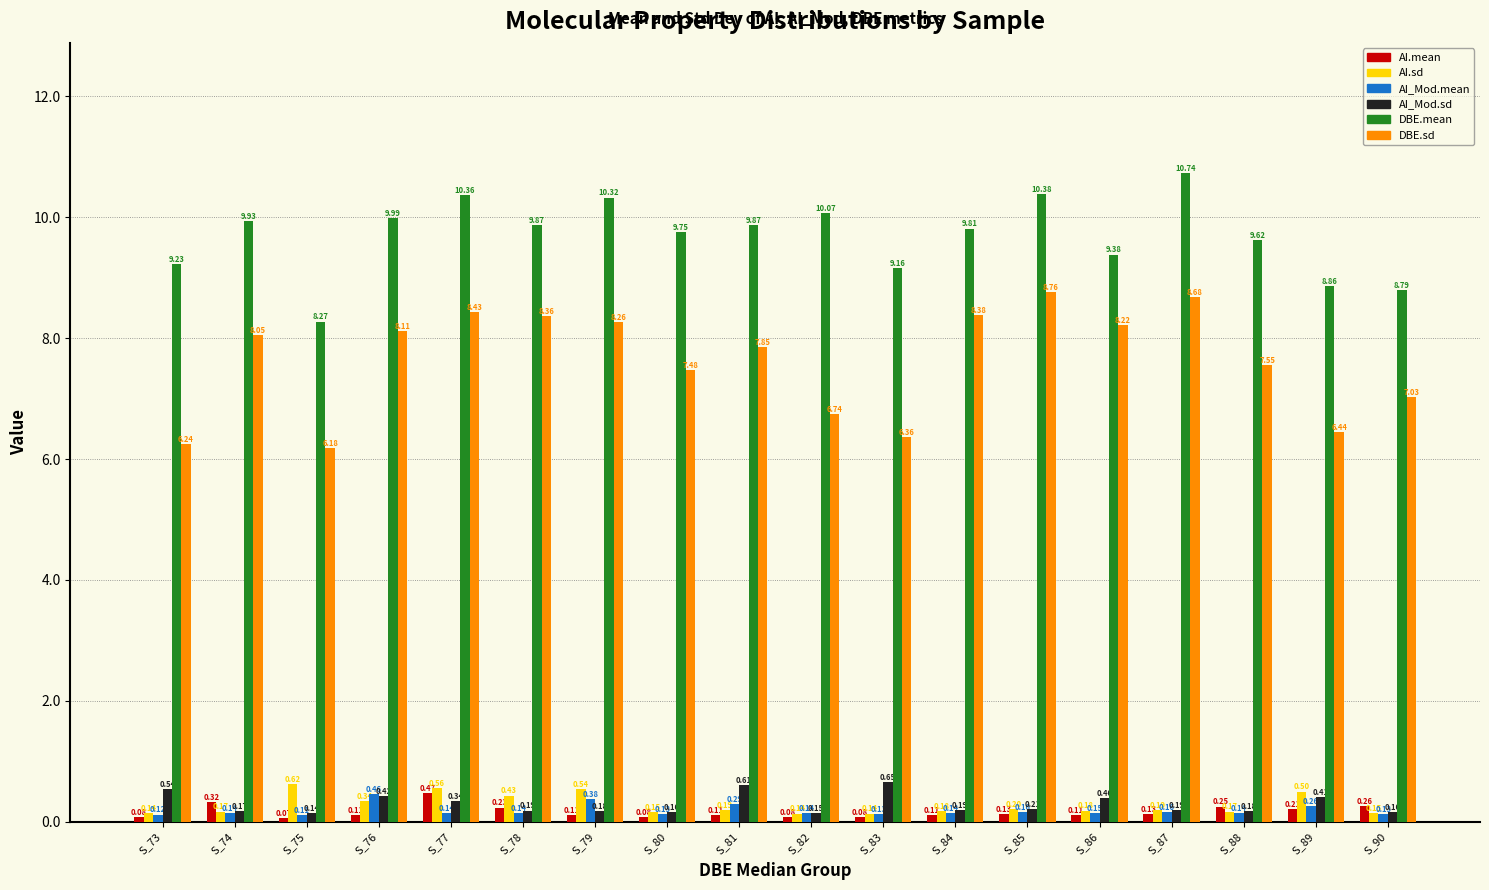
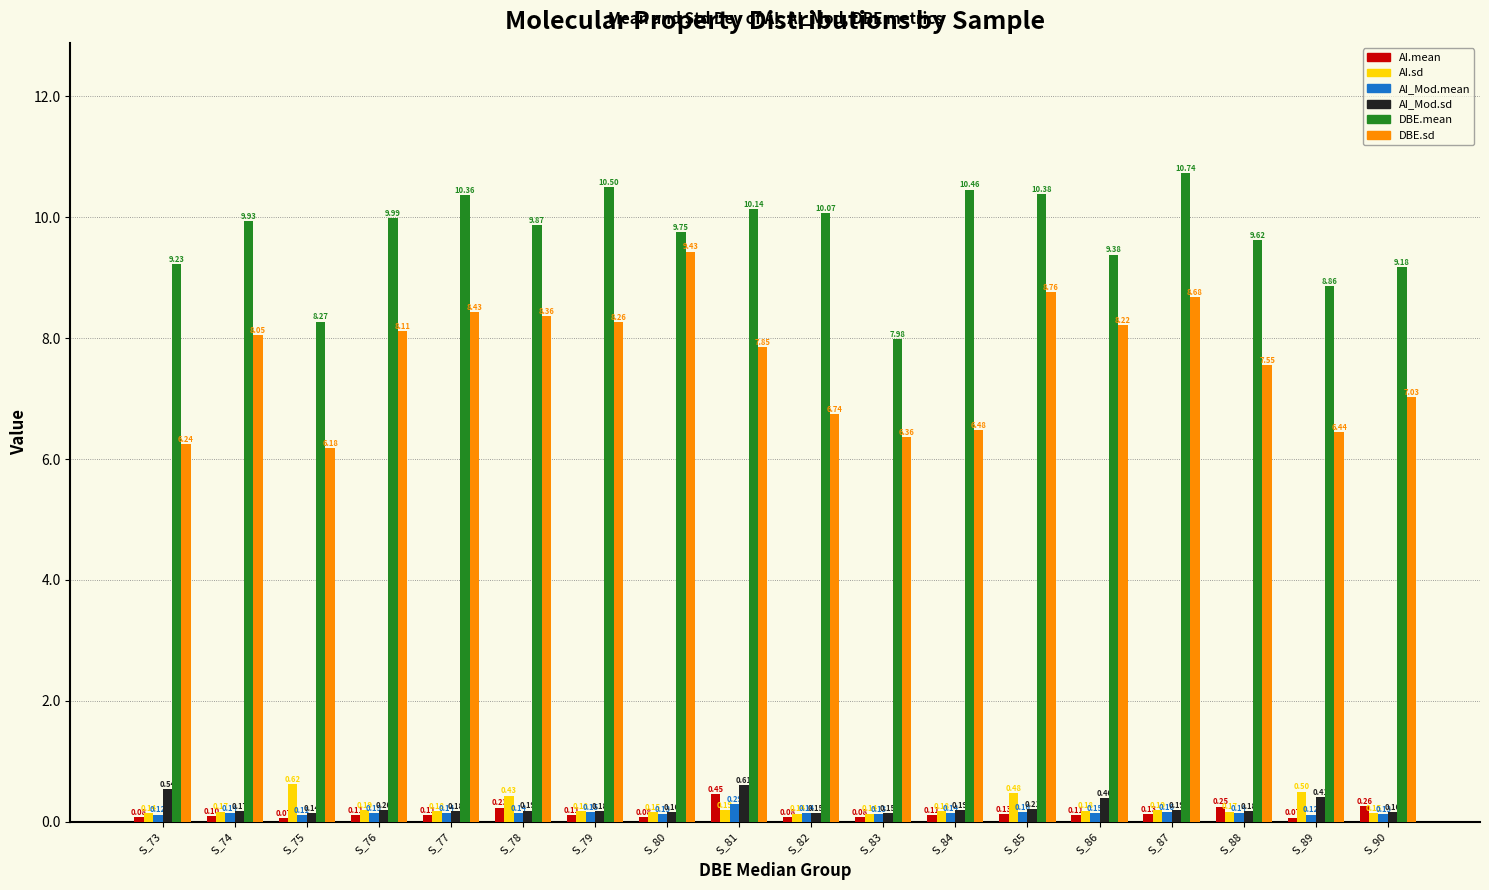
  {
    "AI.mean": {
-     "S_74": 0.32,
+     "S_74": 0.10,
      "S_75": 0.07,
      "S_76": 0.11,
-     "S_77": 0.47,
+     "S_77": 0.11,
      "S_78": 0.23,
      "S_79": 0.11,
-     "S_81": 0.11,
-     "S_89": 0.21,
+     "S_81": 0.45,
+     "S_89": 0.07,
      "S_90": 0.26
    },
    "AI.sd": {
      "S_75": 0.62,
-     "S_76": 0.34,
-     "S_77": 0.56,
+     "S_76": 0.19,
+     "S_77": 0.18,
      "S_78": 0.43,
-     "S_79": 0.54,
-     "S_85": 0.20,
+     "S_79": 0.18,
+     "S_85": 0.48,
      "S_89": 0.50
    },
    "AI_Mod.mean": {
-     "S_76": 0.46,
+     "S_76": 0.15,
      "S_77": 0.14,
-     "S_79": 0.38,
+     "S_79": 0.15,
      "S_81": 0.29,
-     "S_89": 0.26
+     "S_89": 0.12
    },
    "AI_Mod.sd": {
      "S_73": 0.54,
-     "S_76": 0.42,
-     "S_77": 0.34,
+     "S_76": 0.20,
+     "S_77": 0.18,
      "S_79": 0.18,
      "S_81": 0.61,
-     "S_83": 0.65,
+     "S_83": 0.15,
      "S_86": 0.40,
      "S_89": 0.41
    },
    "DBE.mean": {
      "S_73": 9.23,
      "S_74": 9.93,
      "S_75": 8.27,
      "S_76": 9.99,
      "S_77": 10.36,
      "S_78": 9.87,
-     "S_79": 10.32,
+     "S_79": 10.50,
      "S_80": 9.75,
-     "S_81": 9.87,
+     "S_81": 10.14,
      "S_82": 10.07,
-     "S_83": 9.16,
-     "S_84": 9.81,
+     "S_83": 7.98,
+     "S_84": 10.46,
      "S_85": 10.38,
      "S_86": 9.38,
      "S_87": 10.74,
      "S_88": 9.62,
      "S_89": 8.86,
-     "S_90": 8.79
+     "S_90": 9.18
    },
    "DBE.sd": {
      "S_73": 6.24,
      "S_74": 8.05,
      "S_75": 6.18,
      "S_76": 8.11,
      "S_77": 8.43,
      "S_78": 8.36,
      "S_79": 8.26,
-     "S_80": 7.48,
+     "S_80": 9.43,
      "S_81": 7.85,
      "S_82": 6.74,
      "S_83": 6.36,
-     "S_84": 8.38,
+     "S_84": 6.48,
      "S_85": 8.76,
      "S_86": 8.22,
      "S_87": 8.68,
      "S_88": 7.55,
      "S_89": 6.44,
      "S_90": 7.03
    }
  }
